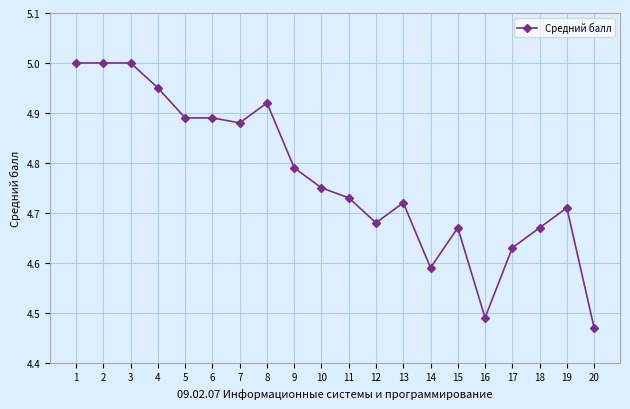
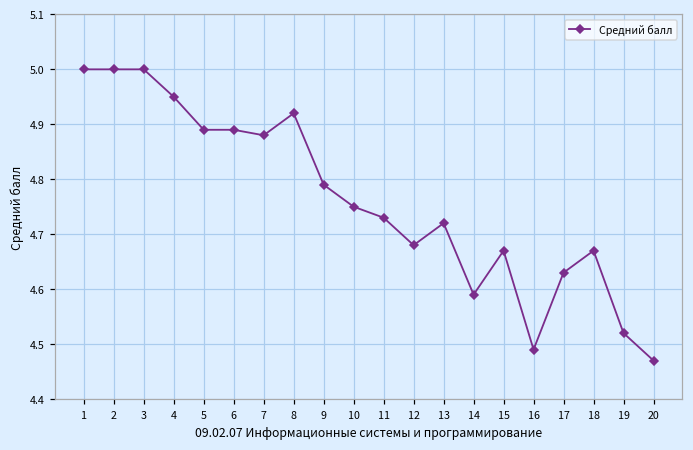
  {
    "1": 5.00,
    "2": 5.00,
    "3": 5.00,
    "4": 4.95,
    "5": 4.89,
    "6": 4.89,
    "7": 4.88,
    "8": 4.92,
    "9": 4.79,
    "10": 4.75,
    "11": 4.73,
    "12": 4.68,
    "13": 4.72,
    "14": 4.59,
    "15": 4.67,
    "16": 4.49,
    "17": 4.63,
    "18": 4.67,
-   "19": 4.71,
+   "19": 4.52,
    "20": 4.47
  }
